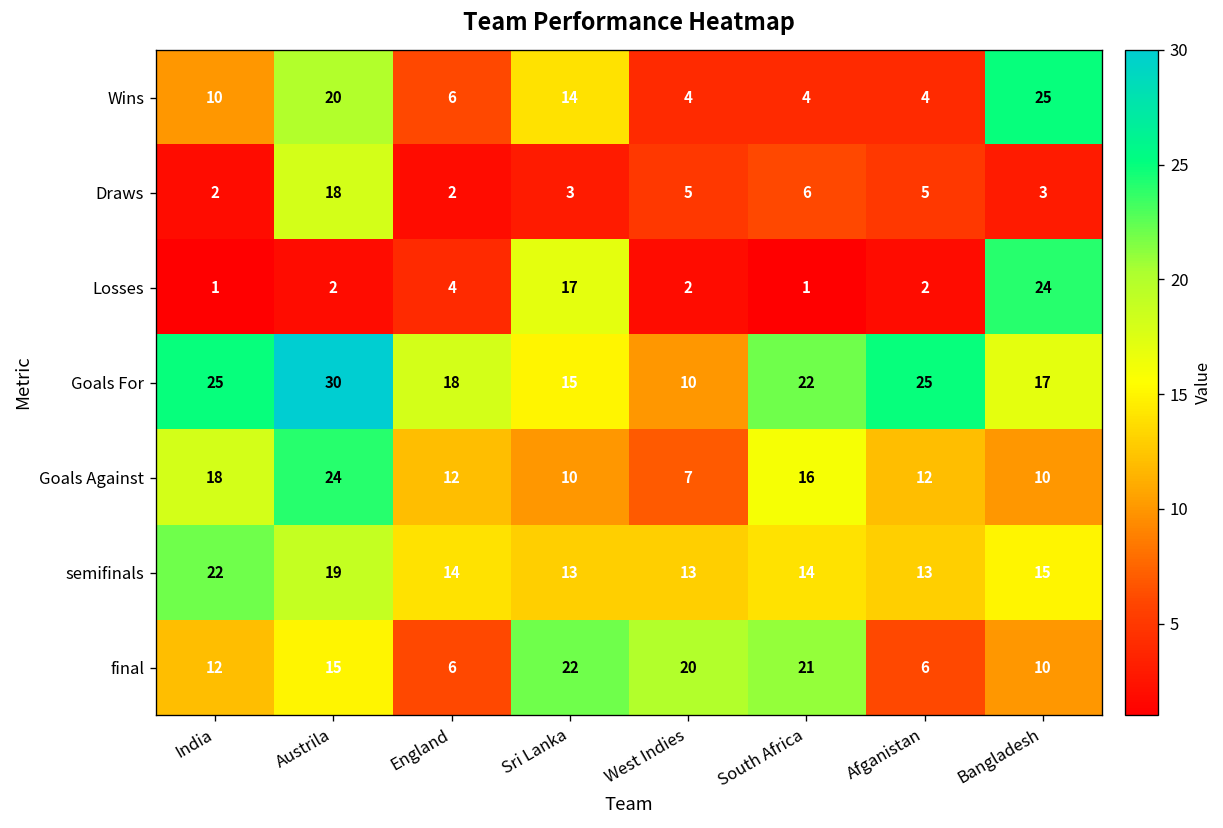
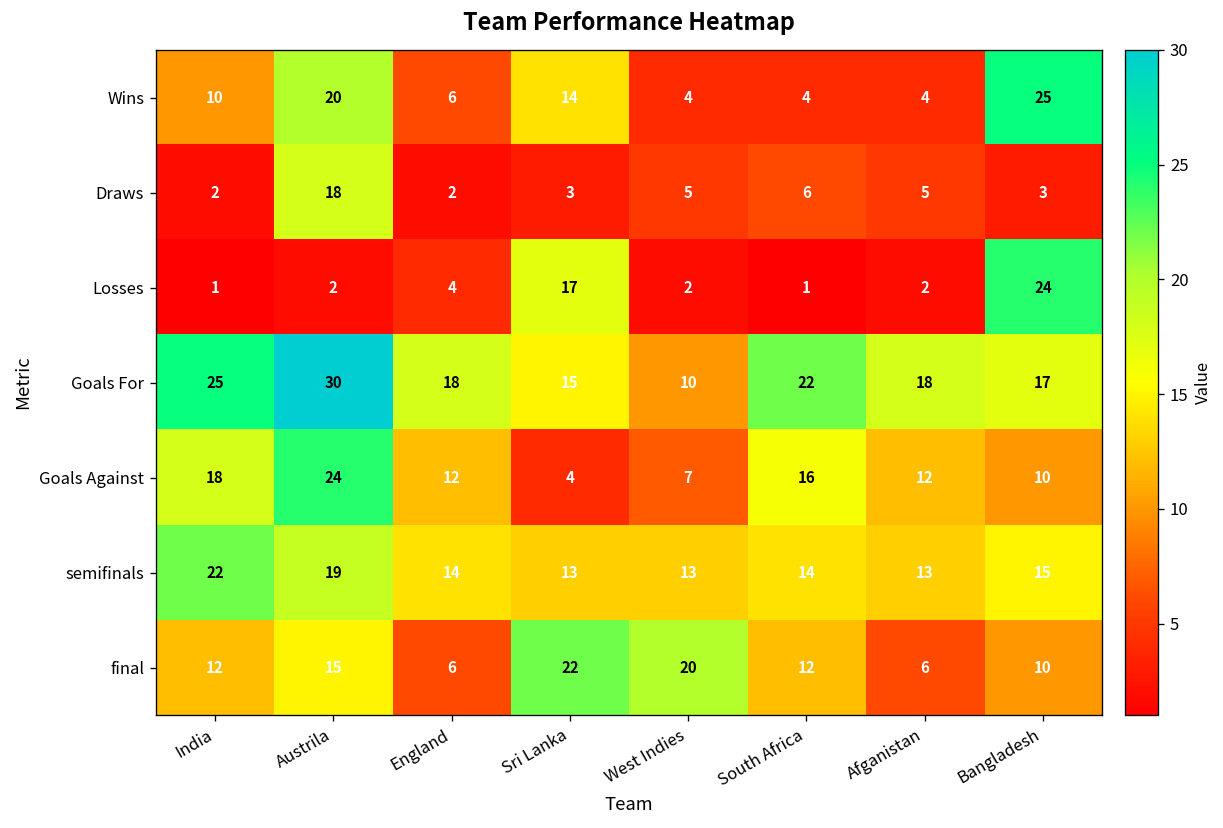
  {
    "Wins": {
      "India": 10,
      "Austrila": 20,
      "England": 6,
      "Sri Lanka": 14,
      "West Indies": 4,
      "South Africa": 4,
      "Afganistan": 4,
      "Bangladesh": 25
    },
    "Draws": {
      "India": 2,
      "Austrila": 18,
      "England": 2,
      "Sri Lanka": 3,
      "West Indies": 5,
      "South Africa": 6,
      "Afganistan": 5,
      "Bangladesh": 3
    },
    "Losses": {
      "India": 1,
      "Austrila": 2,
      "England": 4,
      "Sri Lanka": 17,
      "West Indies": 2,
      "South Africa": 1,
      "Afganistan": 2,
      "Bangladesh": 24
    },
    "Goals For": {
      "India": 25,
      "Austrila": 30,
      "England": 18,
      "Sri Lanka": 15,
      "West Indies": 10,
      "South Africa": 22,
-     "Afganistan": 25,
+     "Afganistan": 18,
      "Bangladesh": 17
    },
    "Goals Against": {
      "India": 18,
      "Austrila": 24,
      "England": 12,
-     "Sri Lanka": 10,
+     "Sri Lanka": 4,
      "West Indies": 7,
      "South Africa": 16,
      "Afganistan": 12,
      "Bangladesh": 10
    },
    "semifinals": {
      "India": 22,
      "Austrila": 19,
      "England": 14,
      "Sri Lanka": 13,
      "West Indies": 13,
      "South Africa": 14,
      "Afganistan": 13,
      "Bangladesh": 15
    },
    "final": {
      "India": 12,
      "Austrila": 15,
      "England": 6,
      "Sri Lanka": 22,
      "West Indies": 20,
-     "South Africa": 21,
+     "South Africa": 12,
      "Afganistan": 6,
      "Bangladesh": 10
    }
  }
